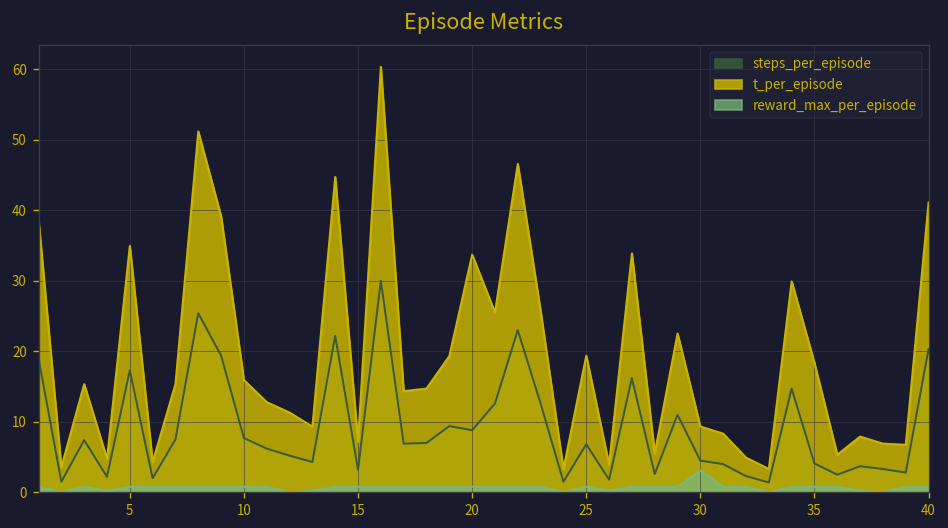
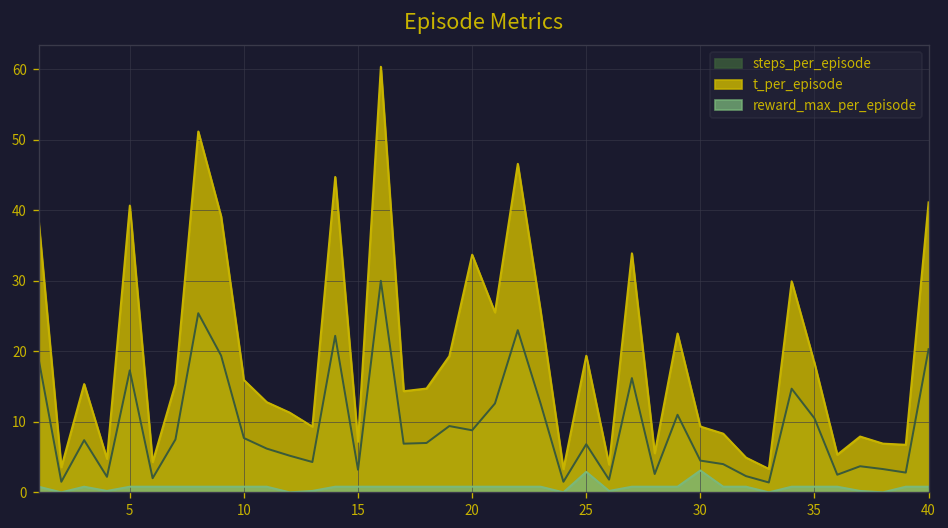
  {
    "steps_per_episode": {
      "5": 17,
      "10": 8,
      "15": 3,
      "20": 9,
      "25": 7,
      "30": 5,
-     "35": 4,
+     "35": 11,
      "40": 20
    },
    "t_per_episode": {
-     "5": 35,
+     "5": 41,
      "10": 16,
      "15": 7,
      "20": 34,
      "25": 19,
      "30": 9,
      "35": 18,
      "40": 41
    },
    "reward_max_per_episode": {
      "5": 1,
      "10": 1,
      "15": 1,
      "20": 1,
-     "25": 1,
+     "25": 3,
      "30": 3,
      "35": 1,
      "40": 1
    }
  }
